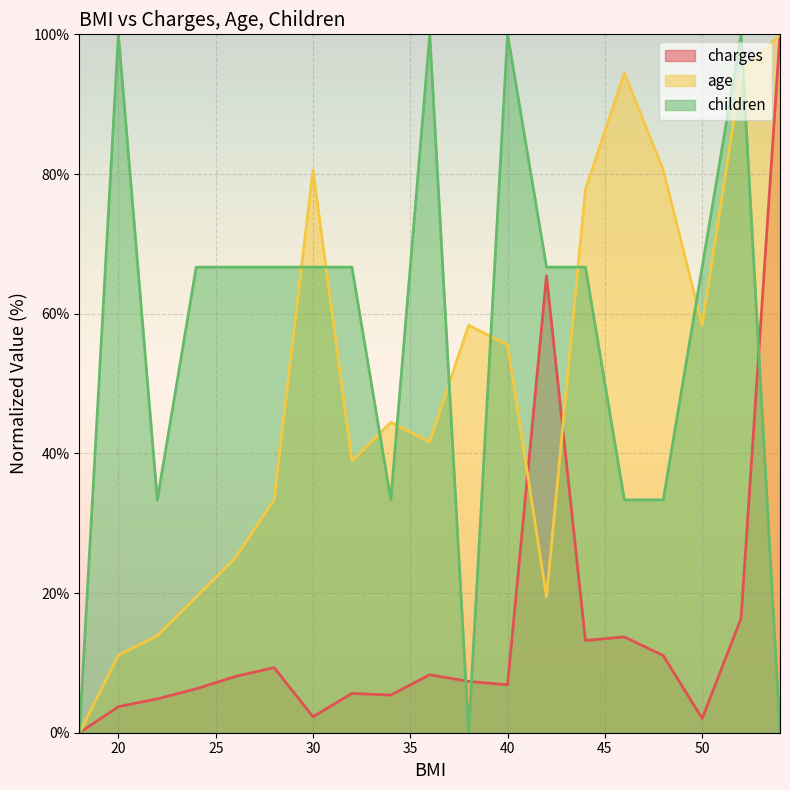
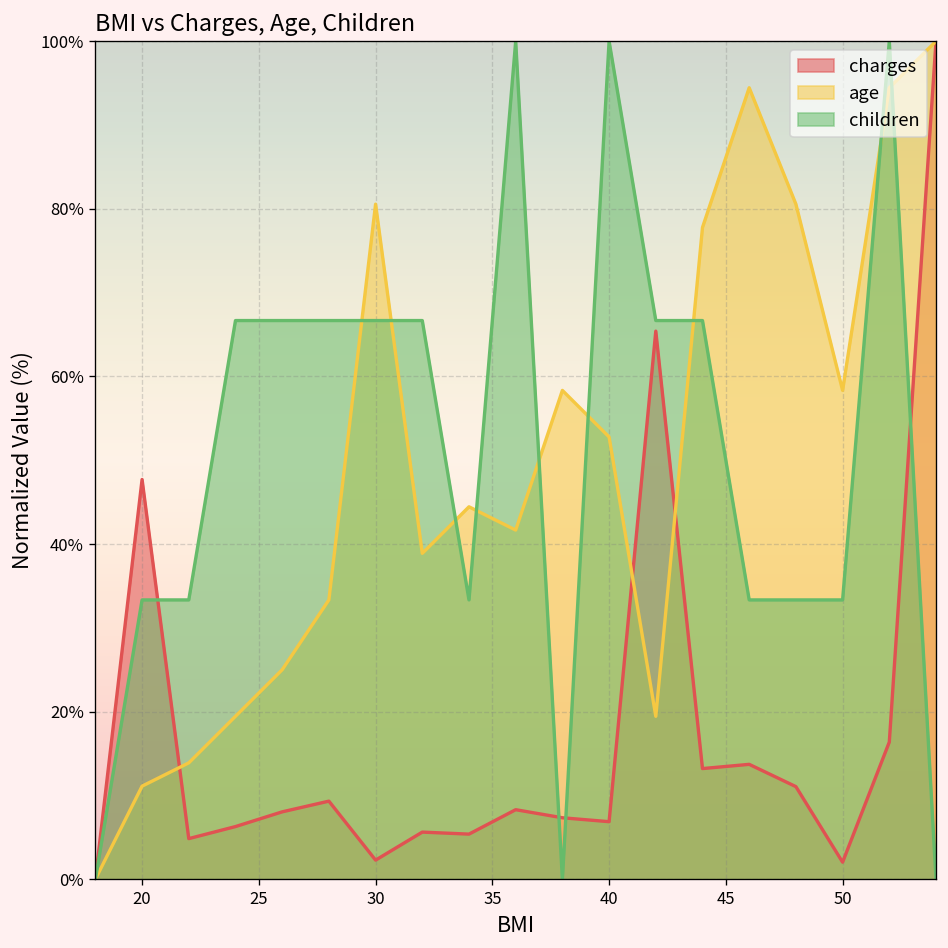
  {
    "charges": {
-     "20": "4%",
+     "20": "48%",
      "30": "2%",
      "40": "7%",
      "50": "2%"
    },
    "age": {
      "20": "11%",
      "30": "81%",
-     "40": "56%",
+     "40": "53%",
      "50": "58%"
    },
    "children": {
-     "20": "100%",
+     "20": "33%",
      "30": "67%",
      "40": "100%",
-     "50": "67%"
+     "50": "33%"
    }
  }
